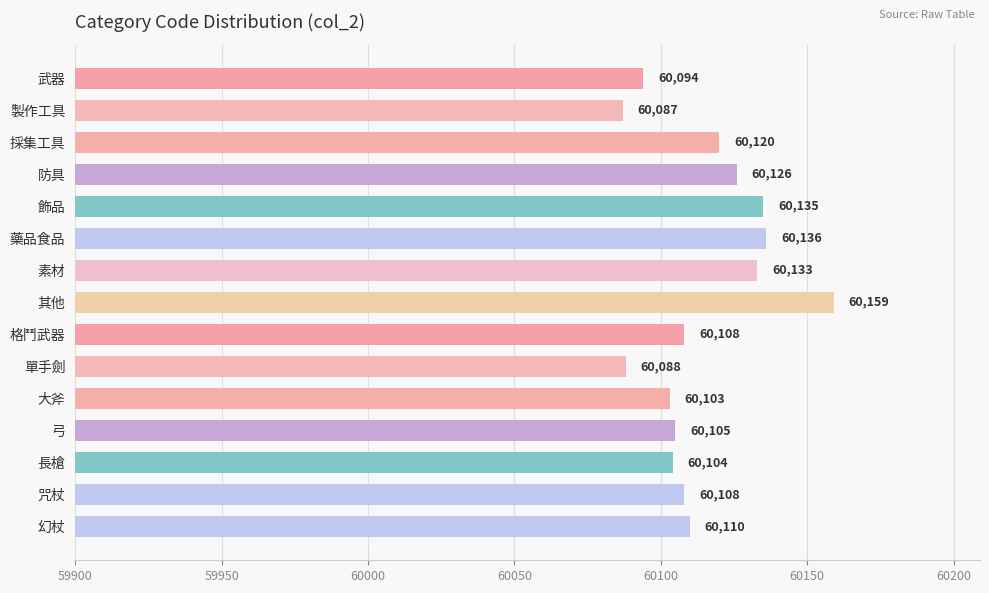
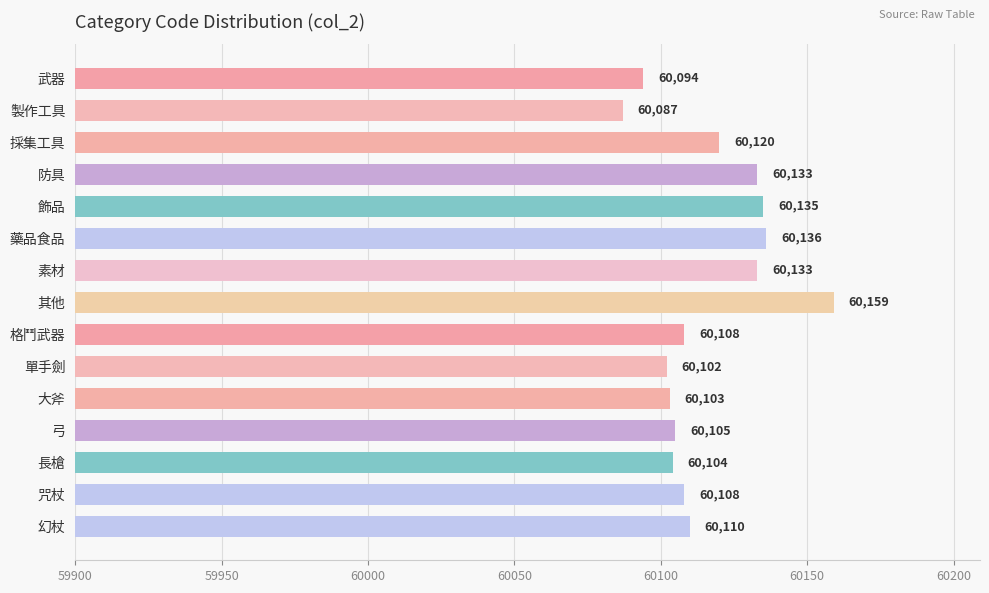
  {
    "武器": "60,094",
    "製作工具": "60,087",
    "採集工具": "60,120",
-   "防具": "60,126",
+   "防具": "60,133",
    "飾品": "60,135",
    "藥品食品": "60,136",
    "素材": "60,133",
    "其他": "60,159",
    "格鬥武器": "60,108",
-   "單手劍": "60,088",
+   "單手劍": "60,102",
    "大斧": "60,103",
    "弓": "60,105",
    "長槍": "60,104",
    "咒杖": "60,108",
    "幻杖": "60,110"
  }
